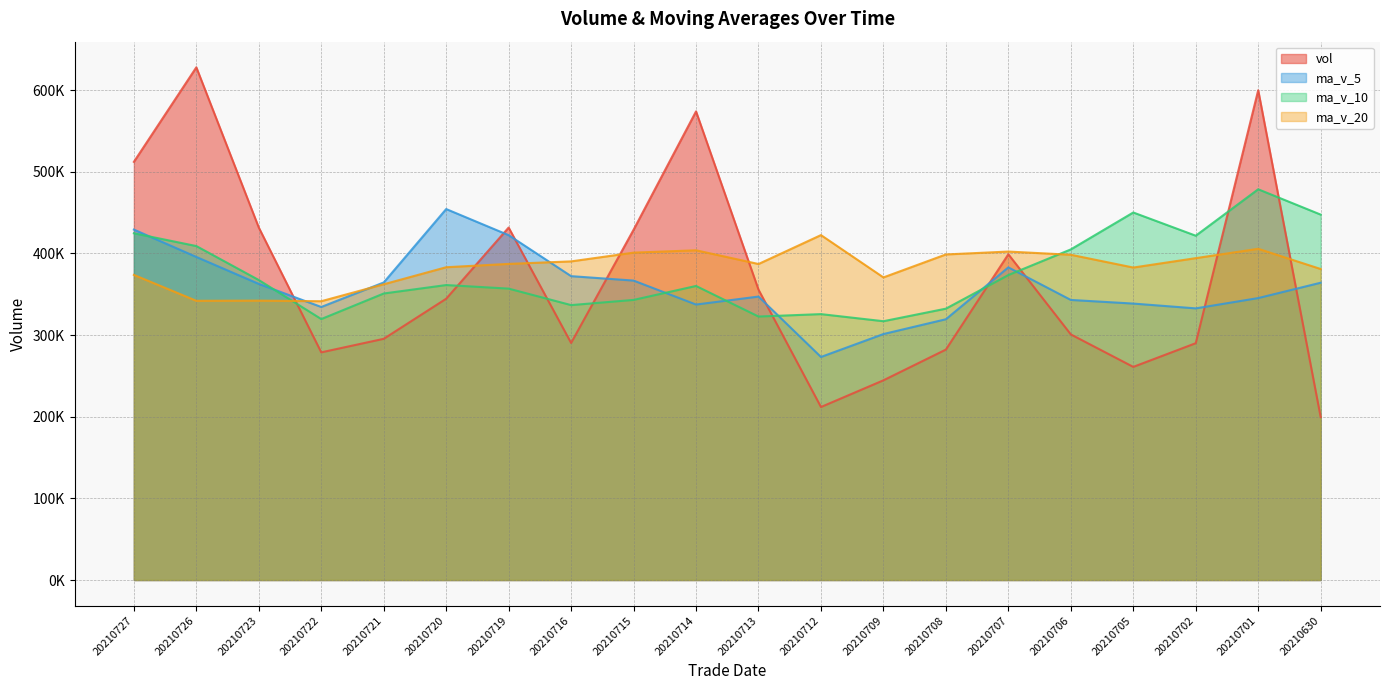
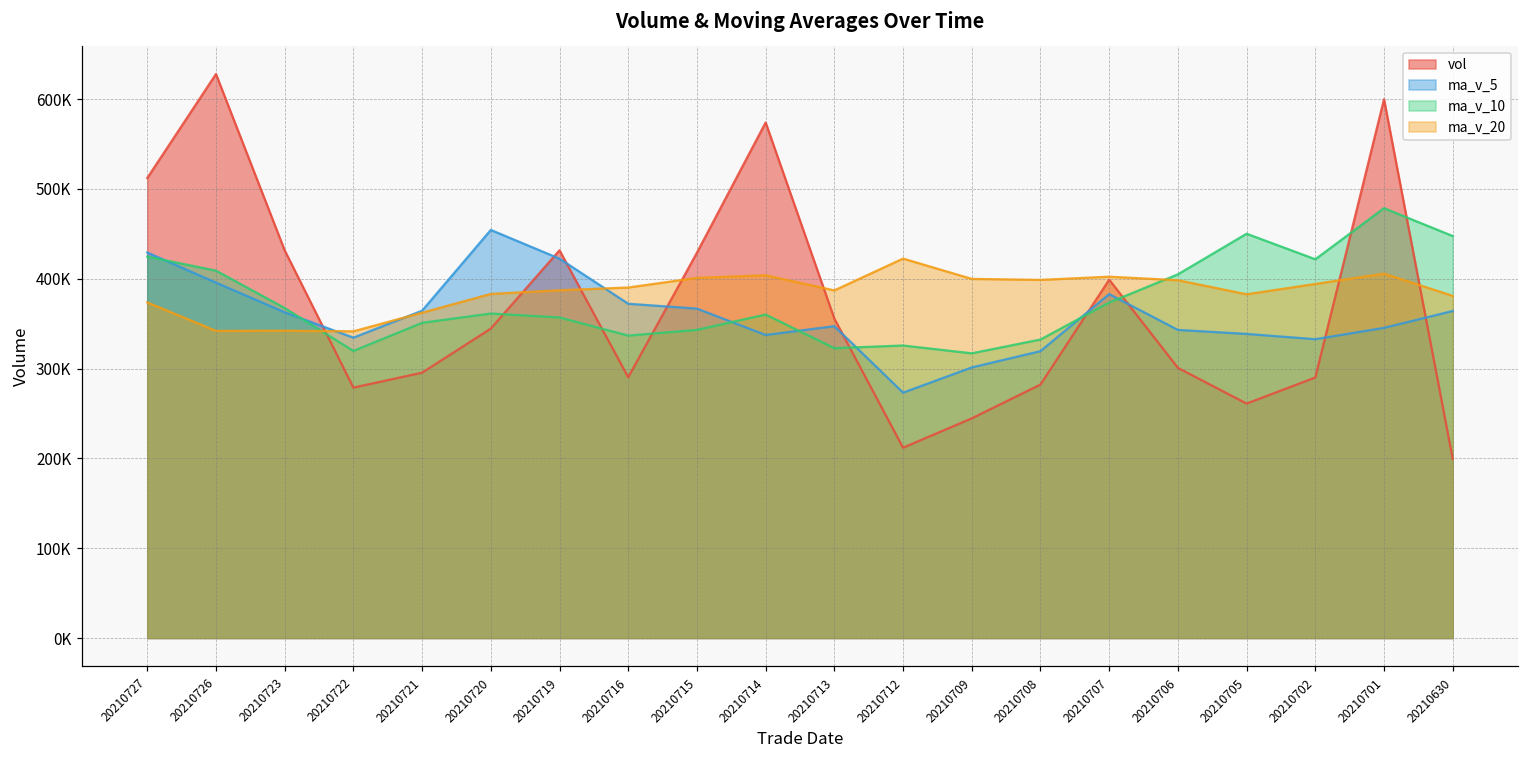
  {
    "vol": {
      "20210727": 510000,
      "20210726": 630000,
      "20210723": 430000,
      "20210722": 280000,
      "20210721": 300000,
      "20210720": 340000,
      "20210719": 430000,
      "20210716": 290000,
      "20210715": 430000,
      "20210714": 570000,
      "20210713": 360000,
      "20210712": 210000,
      "20210709": 240000,
      "20210708": 280000,
      "20210707": 400000,
      "20210706": 300000,
      "20210705": 260000,
      "20210702": 290000,
      "20210701": 600000,
      "20210630": 200000
    },
    "ma_v_5": {
      "20210727": 430000,
      "20210726": 400000,
      "20210723": 360000,
      "20210722": 330000,
      "20210720": 450000,
      "20210719": 420000,
      "20210716": 370000,
      "20210715": 370000,
      "20210714": 340000,
      "20210713": 350000,
      "20210712": 270000,
      "20210709": 300000,
      "20210708": 320000,
      "20210707": 380000,
      "20210706": 340000,
      "20210705": 340000,
      "20210702": 330000,
      "20210701": 350000,
      "20210630": 360000
    },
    "ma_v_10": {
      "20210727": 420000,
      "20210726": 410000,
      "20210723": 370000,
      "20210722": 320000,
      "20210721": 350000,
      "20210720": 360000,
      "20210719": 360000,
      "20210716": 340000,
      "20210715": 340000,
      "20210714": 360000,
      "20210713": 320000,
      "20210712": 330000,
      "20210709": 320000,
      "20210708": 330000,
      "20210707": 370000,
      "20210706": 400000,
      "20210705": 450000,
      "20210702": 420000,
      "20210701": 480000,
      "20210630": 450000
    },
    "ma_v_20": {
      "20210727": 370000,
      "20210726": 340000,
      "20210723": 340000,
      "20210722": 340000,
      "20210720": 380000,
      "20210719": 390000,
      "20210716": 390000,
      "20210715": 400000,
      "20210714": 400000,
      "20210713": 390000,
      "20210712": 420000,
-     "20210709": 370000,
+     "20210709": 400000,
      "20210708": 400000,
      "20210707": 400000,
      "20210706": 400000,
      "20210705": 380000,
      "20210702": 390000,
      "20210701": 410000,
      "20210630": 380000
    }
  }
